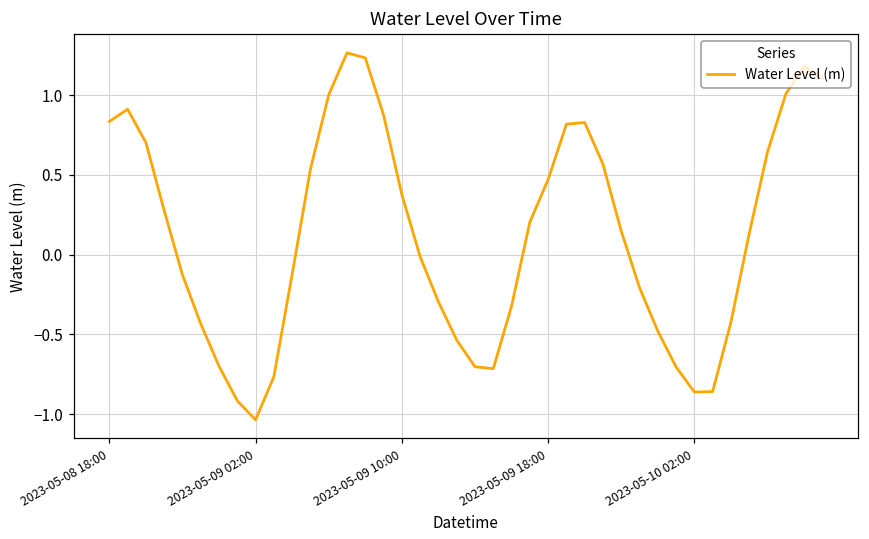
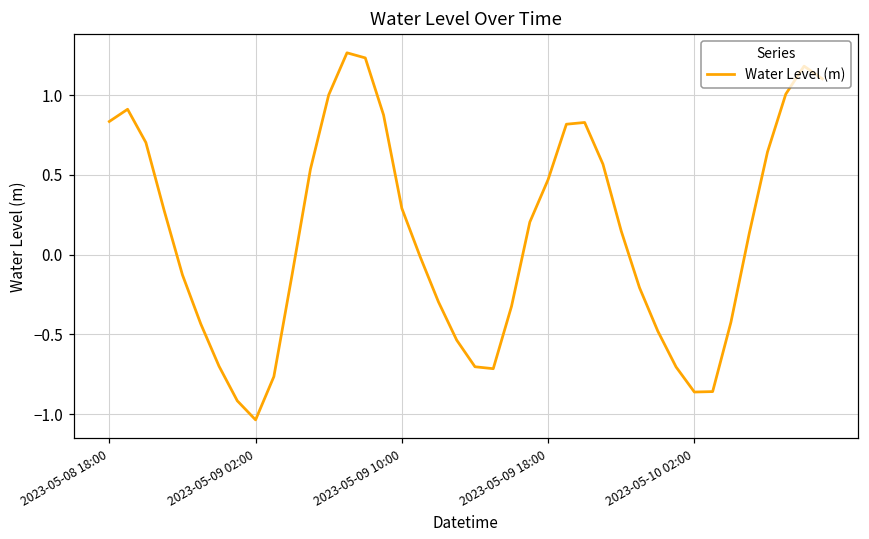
  {
    "2023-05-08 18:00": 0.83,
    "2023-05-09 02:00": -1.04,
-   "2023-05-09 10:00": 0.38,
+   "2023-05-09 10:00": 0.29,
    "2023-05-09 18:00": 0.47,
    "2023-05-10 02:00": -0.86
  }
